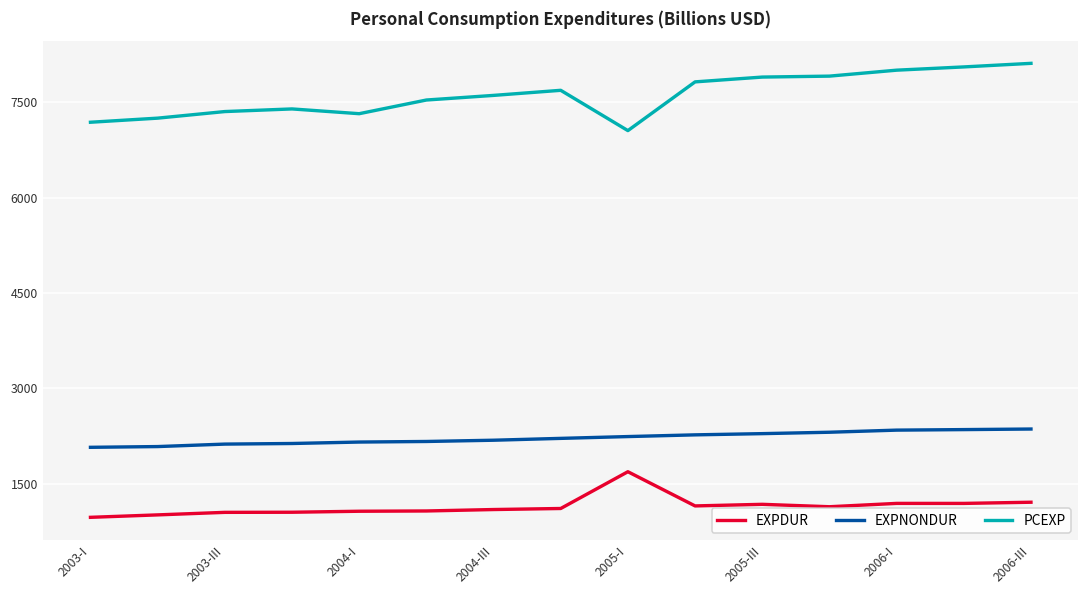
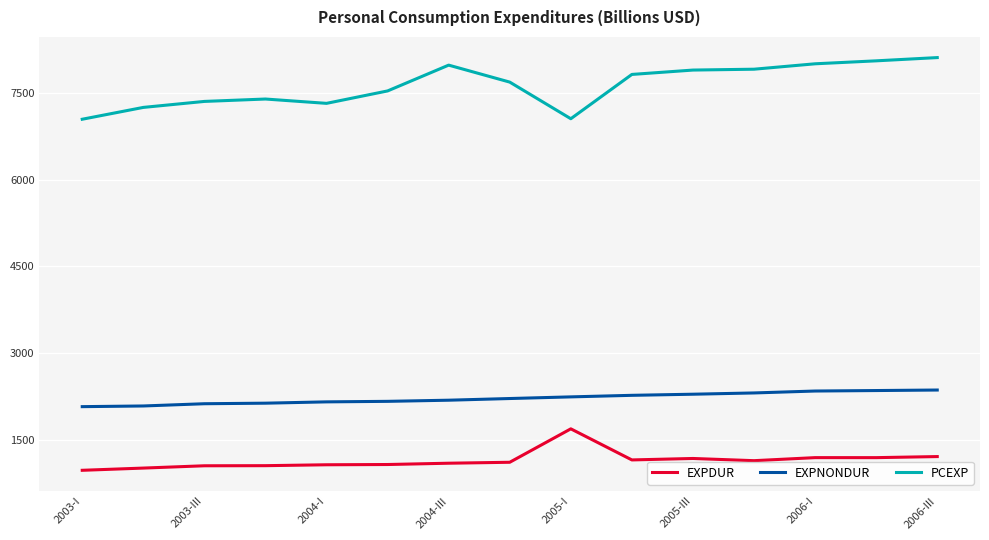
  {
    "EXPDUR": {
      "2003-I": 1000,
      "2003-III": 1000,
      "2004-I": 1100,
      "2004-III": 1100,
      "2005-I": 1700,
      "2005-III": 1200,
      "2006-I": 1200,
      "2006-III": 1200
    },
    "EXPNONDUR": {
      "2003-I": 2100,
      "2003-III": 2100,
      "2004-I": 2200,
      "2004-III": 2200,
      "2005-I": 2200,
      "2005-III": 2300,
      "2006-I": 2300,
      "2006-III": 2400
    },
    "PCEXP": {
-     "2003-I": 7200,
+     "2003-I": 7000,
      "2003-III": 7400,
      "2004-I": 7300,
-     "2004-III": 7600,
+     "2004-III": 8000,
      "2005-I": 7100,
      "2005-III": 7900,
      "2006-I": 8000,
      "2006-III": 8100
    }
  }
